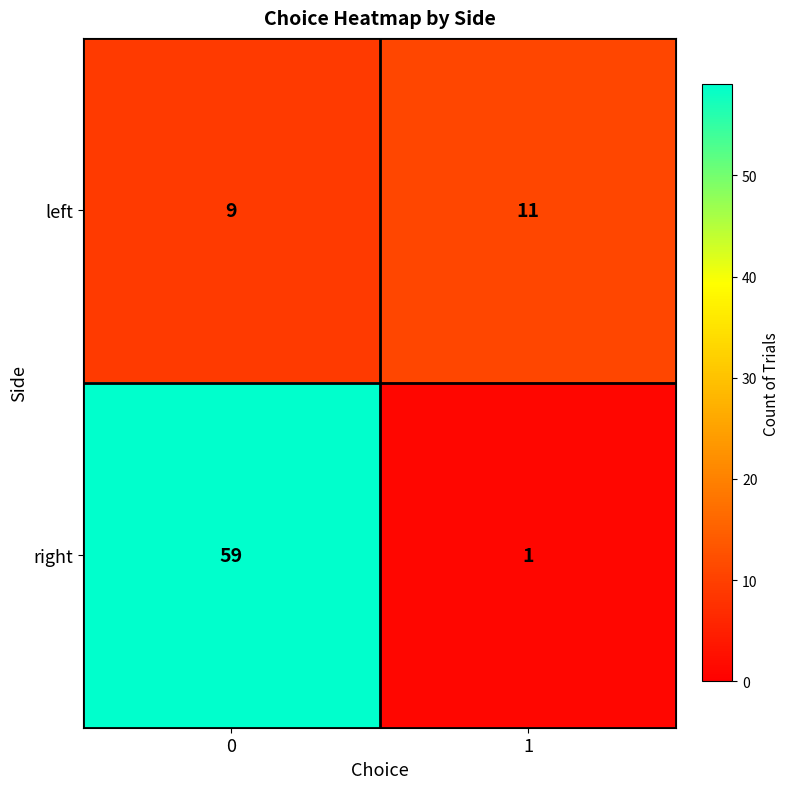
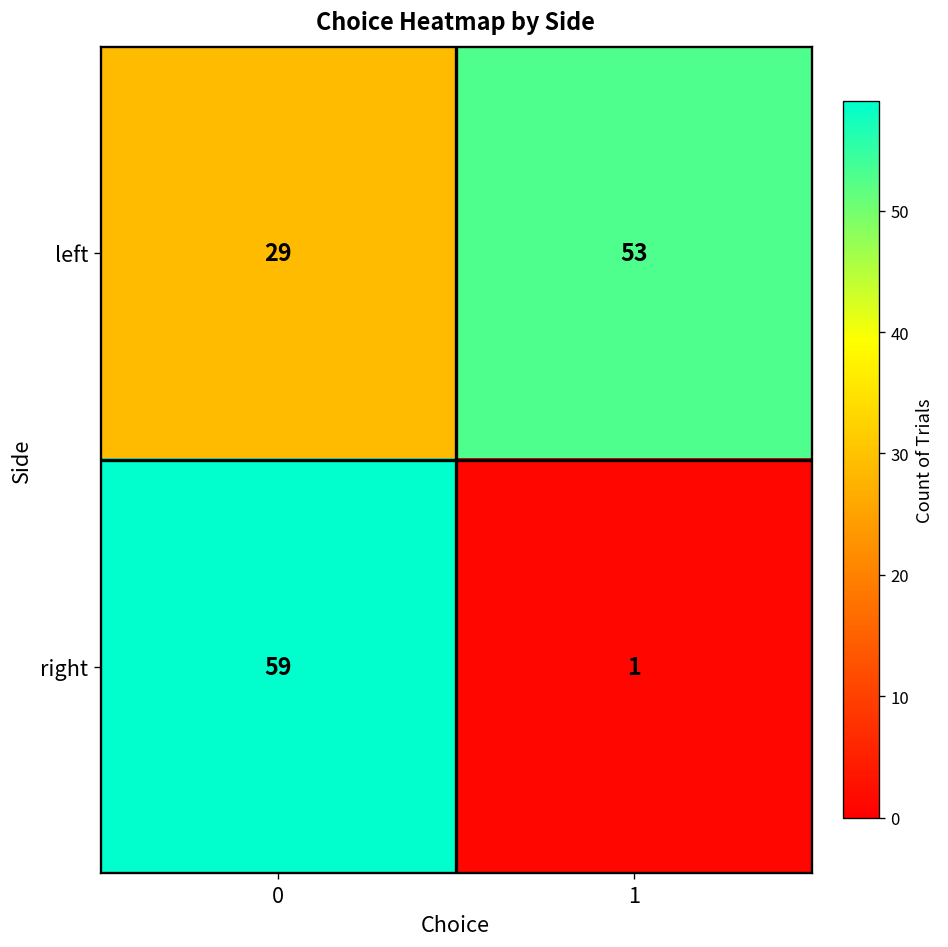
  {
    "left": {
-     "0": 9,
-     "1": 11
+     "0": 29,
+     "1": 53
    },
    "right": {
      "0": 59,
      "1": 1
    }
  }
